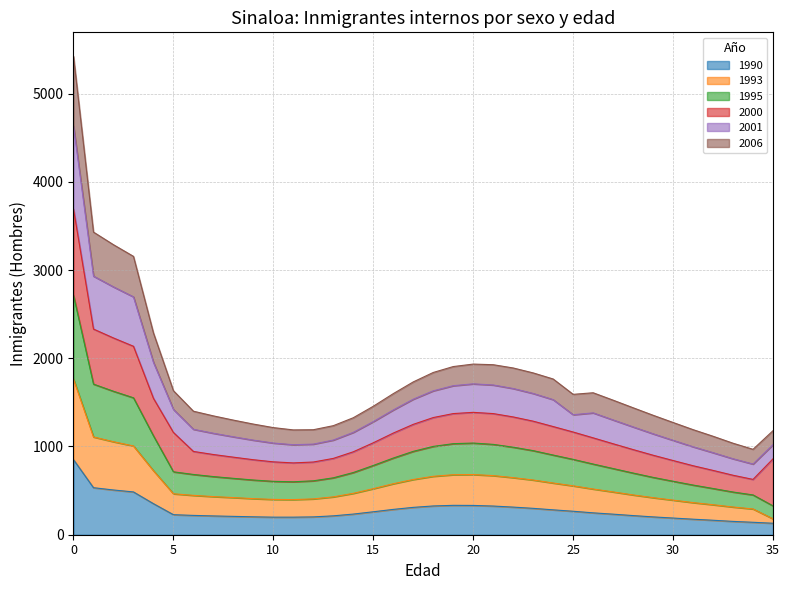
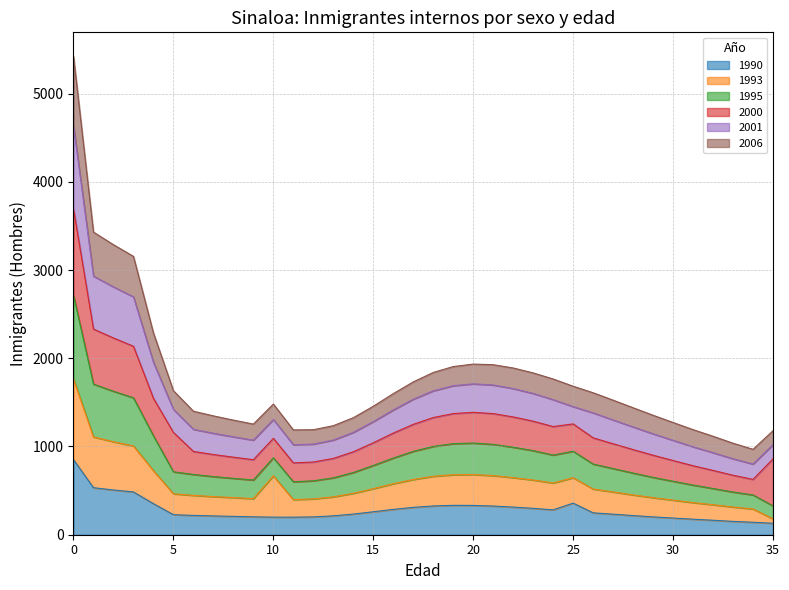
  {
    "1990": {
      "0": 900,
      "5": 200,
      "10": 200,
      "15": 300,
      "20": 300,
-     "25": 300,
+     "25": 400,
      "30": 200,
      "35": 100
    },
    "1993": {
      "0": 900,
      "5": 200,
-     "10": 200,
+     "10": 500,
      "15": 300,
      "20": 400,
      "25": 300,
      "30": 200,
      "35": 100
    },
    "1995": {
      "0": 1000,
      "5": 200,
      "10": 200,
      "15": 300,
      "20": 400,
      "25": 300,
      "30": 200,
      "35": 100
    },
    "2000": {
      "0": 1000,
      "5": 400,
      "10": 200,
      "15": 300,
      "20": 300,
      "25": 300,
      "30": 200,
      "35": 500
    },
    "2001": {
      "0": 900,
      "5": 300,
      "10": 200,
      "15": 200,
      "20": 300,
      "25": 200,
      "30": 200,
      "35": 200
    },
    "2006": {
      "0": 800,
      "5": 200,
      "10": 200,
      "15": 200,
      "20": 200,
      "25": 200,
      "30": 200,
      "35": 200
    }
  }
